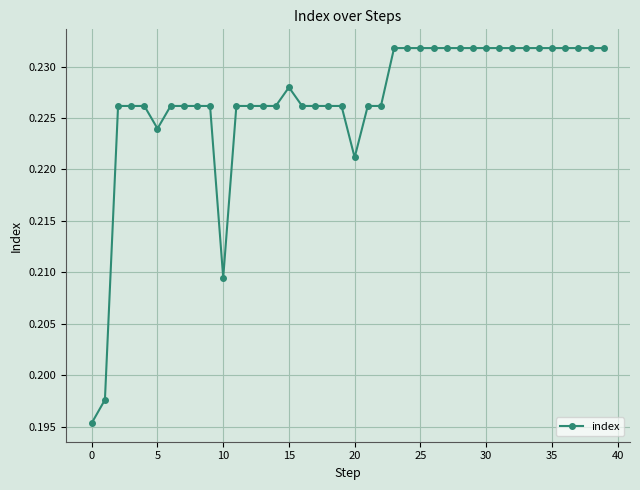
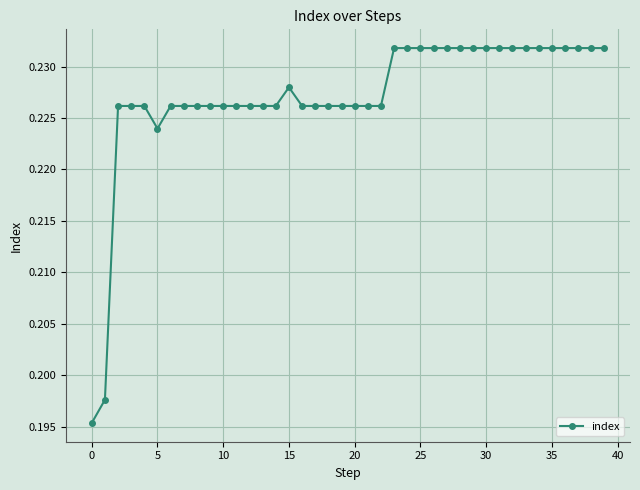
  {
    "0": 0.1954,
    "5": 0.2240,
-   "10": 0.2095,
+   "10": 0.2262,
    "15": 0.2280,
-   "20": 0.2212,
+   "20": 0.2262,
    "25": 0.2318,
    "30": 0.2318,
    "35": 0.2318
  }
